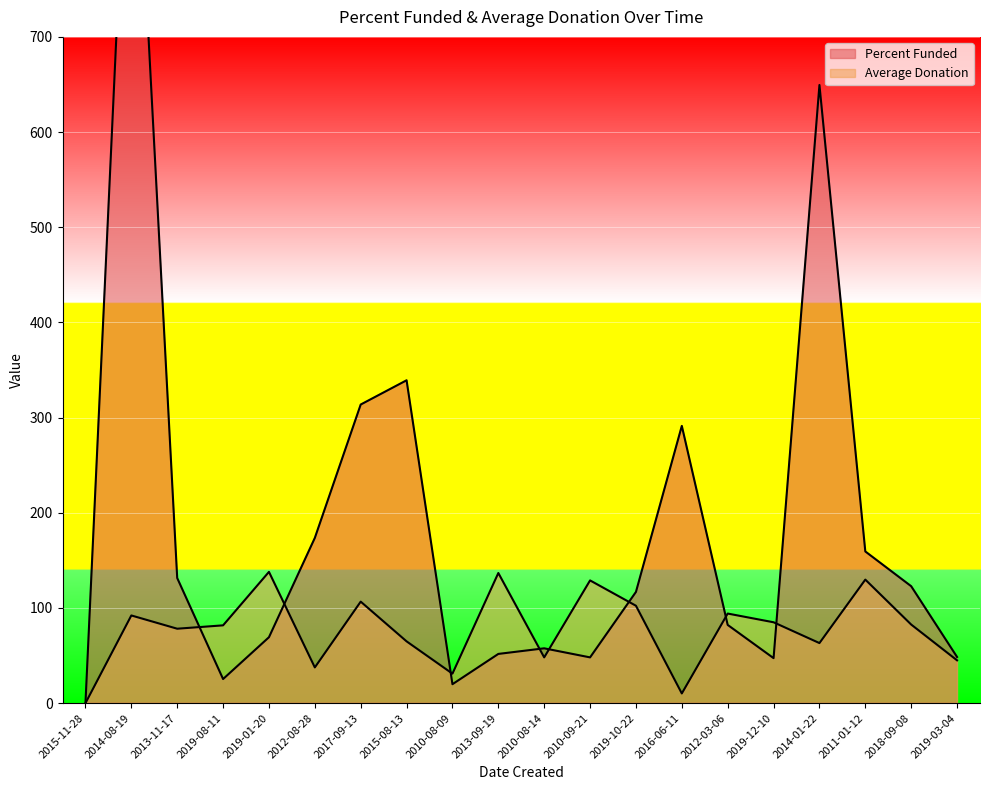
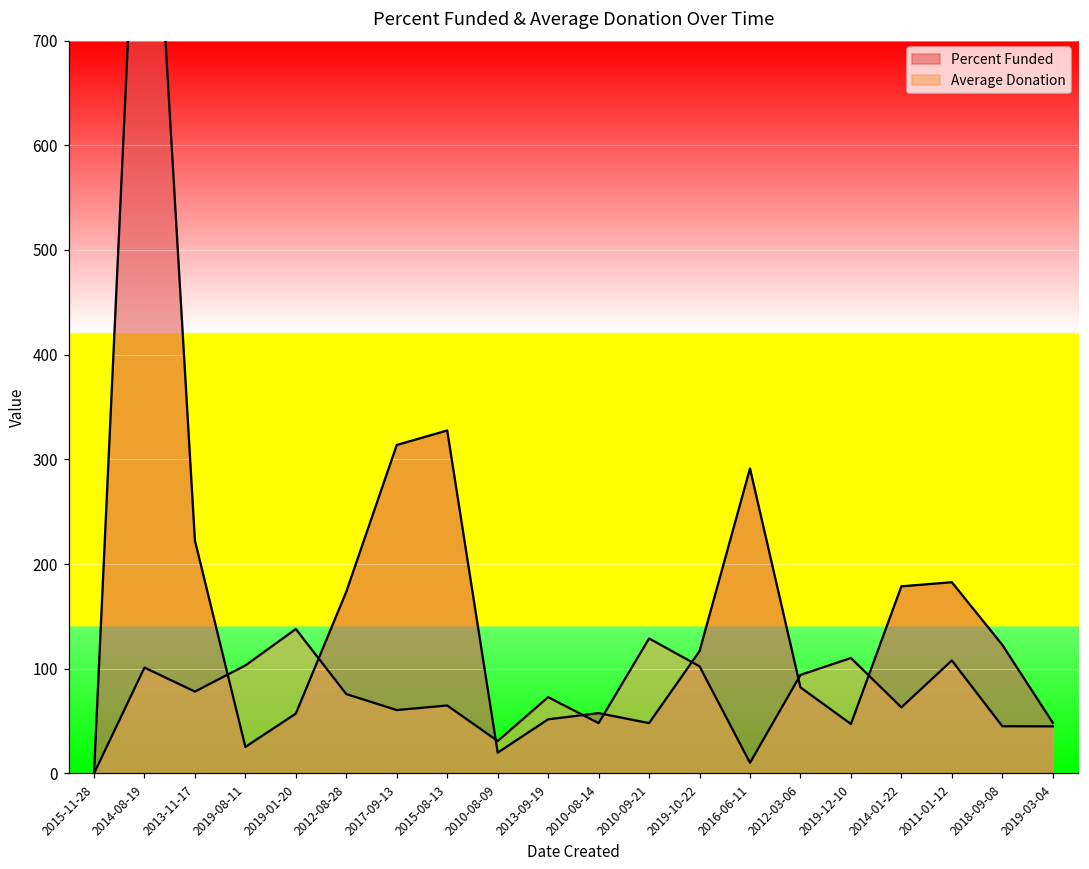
  {
    "Percent Funded": {
-     "2013-11-17": 130,
+     "2013-11-17": 220,
      "2019-08-11": 30,
-     "2019-01-20": 70,
+     "2019-01-20": 60,
      "2012-08-28": 170,
      "2017-09-13": 310,
-     "2015-08-13": 340,
+     "2015-08-13": 330,
      "2010-08-09": 20,
      "2013-09-19": 50,
      "2010-08-14": 60,
      "2010-09-21": 50,
      "2019-10-22": 120,
      "2016-06-11": 290,
      "2012-03-06": 80,
      "2019-12-10": 50,
-     "2014-01-22": 650,
-     "2011-01-12": 160,
+     "2014-01-22": 180,
+     "2011-01-12": 180,
      "2018-09-08": 120,
      "2019-03-04": 50
    },
    "Average Donation": {
-     "2014-08-19": 90,
+     "2014-08-19": 100,
      "2013-11-17": 80,
-     "2019-08-11": 80,
+     "2019-08-11": 100,
      "2019-01-20": 140,
-     "2012-08-28": 40,
-     "2017-09-13": 110,
+     "2012-08-28": 80,
+     "2017-09-13": 60,
      "2015-08-13": 60,
      "2010-08-09": 30,
-     "2013-09-19": 140,
+     "2013-09-19": 70,
      "2010-08-14": 50,
      "2010-09-21": 130,
      "2019-10-22": 100,
      "2016-06-11": 10,
      "2012-03-06": 90,
-     "2019-12-10": 80,
+     "2019-12-10": 110,
      "2014-01-22": 60,
-     "2011-01-12": 130,
-     "2018-09-08": 80,
+     "2011-01-12": 110,
+     "2018-09-08": 50,
      "2019-03-04": 50
    }
  }
